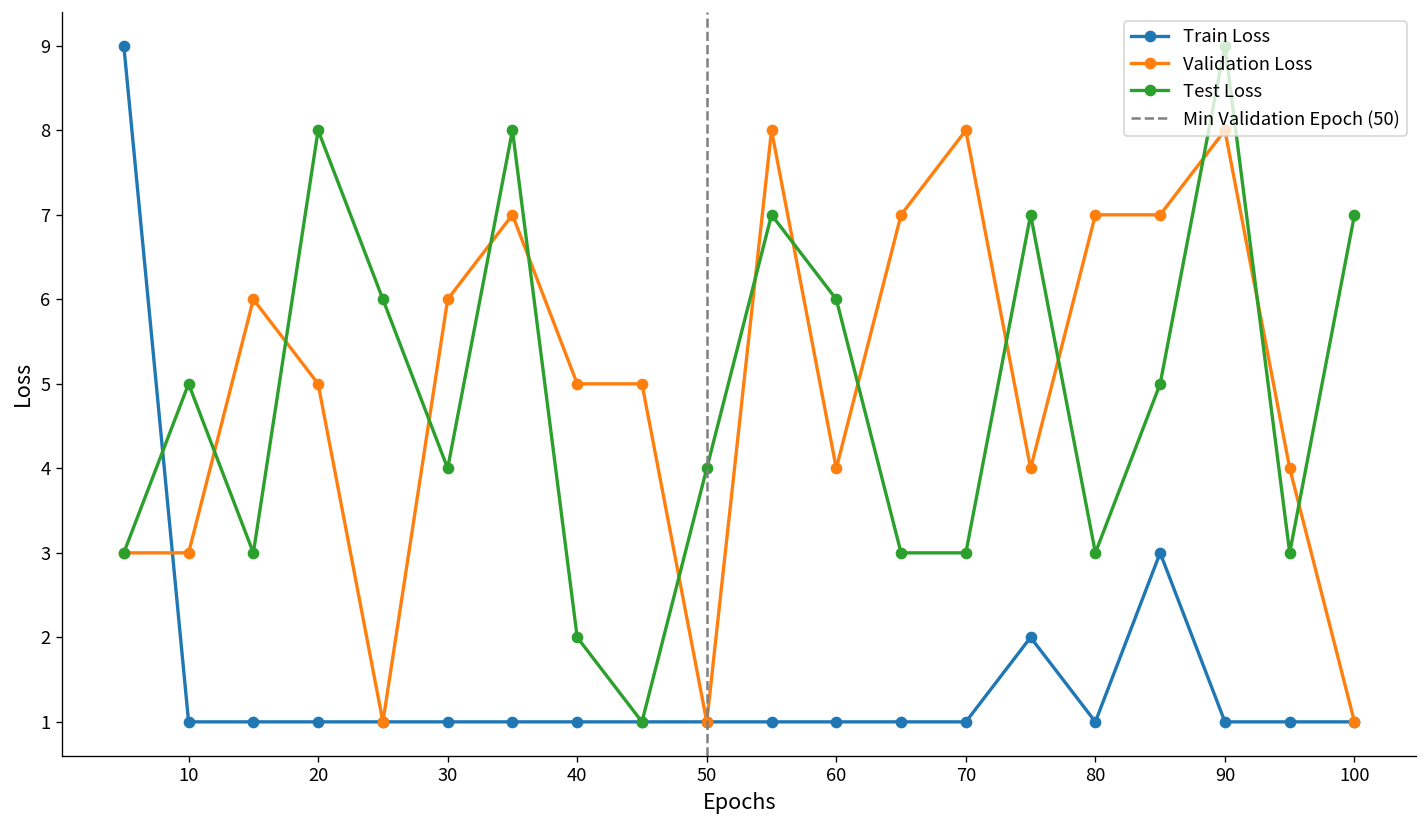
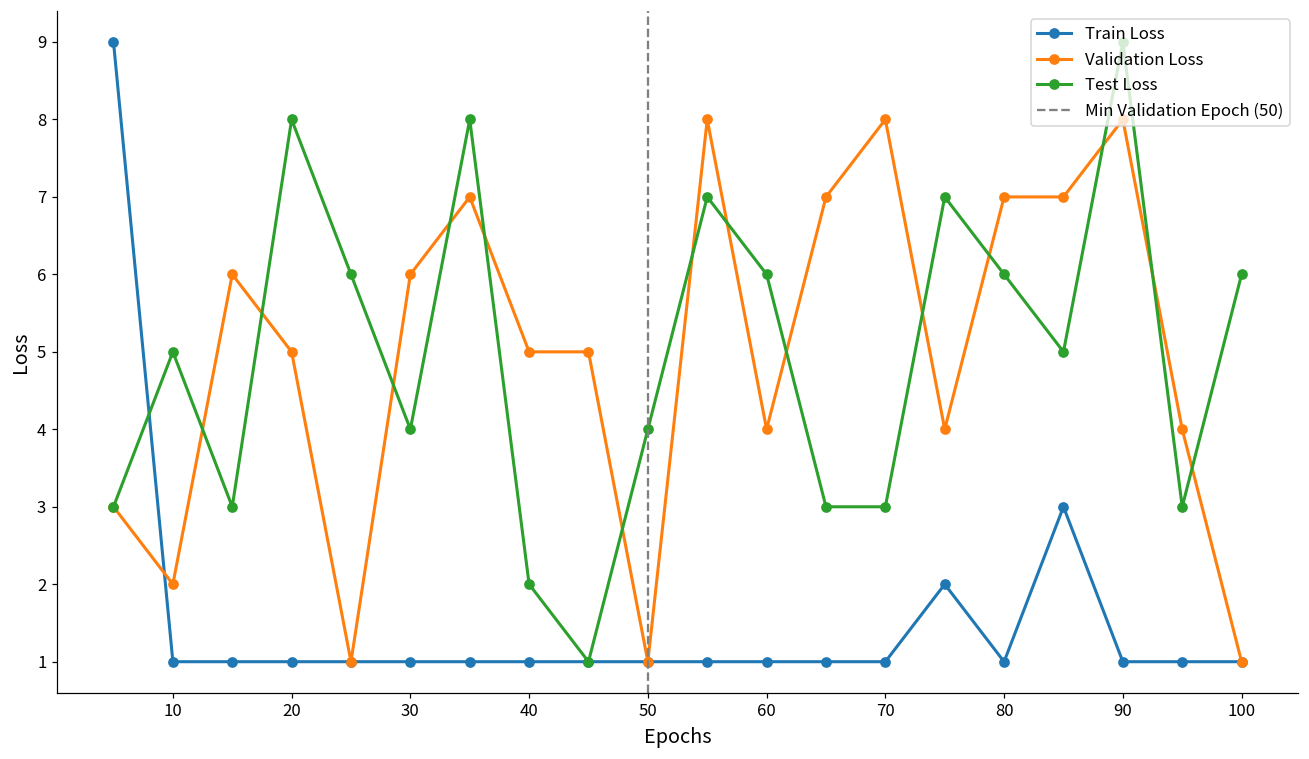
  {
    "Train Loss": {
      "10": 1,
      "20": 1,
      "30": 1,
      "40": 1,
      "60": 1,
      "70": 1,
      "80": 1,
      "90": 1
    },
    "Validation Loss": {
-     "10": 3,
+     "10": 2,
      "20": 5,
      "30": 6,
      "40": 5,
      "60": 4,
      "70": 8,
      "80": 7
    },
    "Test Loss": {
      "10": 5,
      "20": 8,
      "30": 4,
      "40": 2,
      "50": 4,
      "60": 6,
      "70": 3,
-     "80": 3,
-     "100": 7
+     "80": 6,
+     "100": 6
    }
  }
